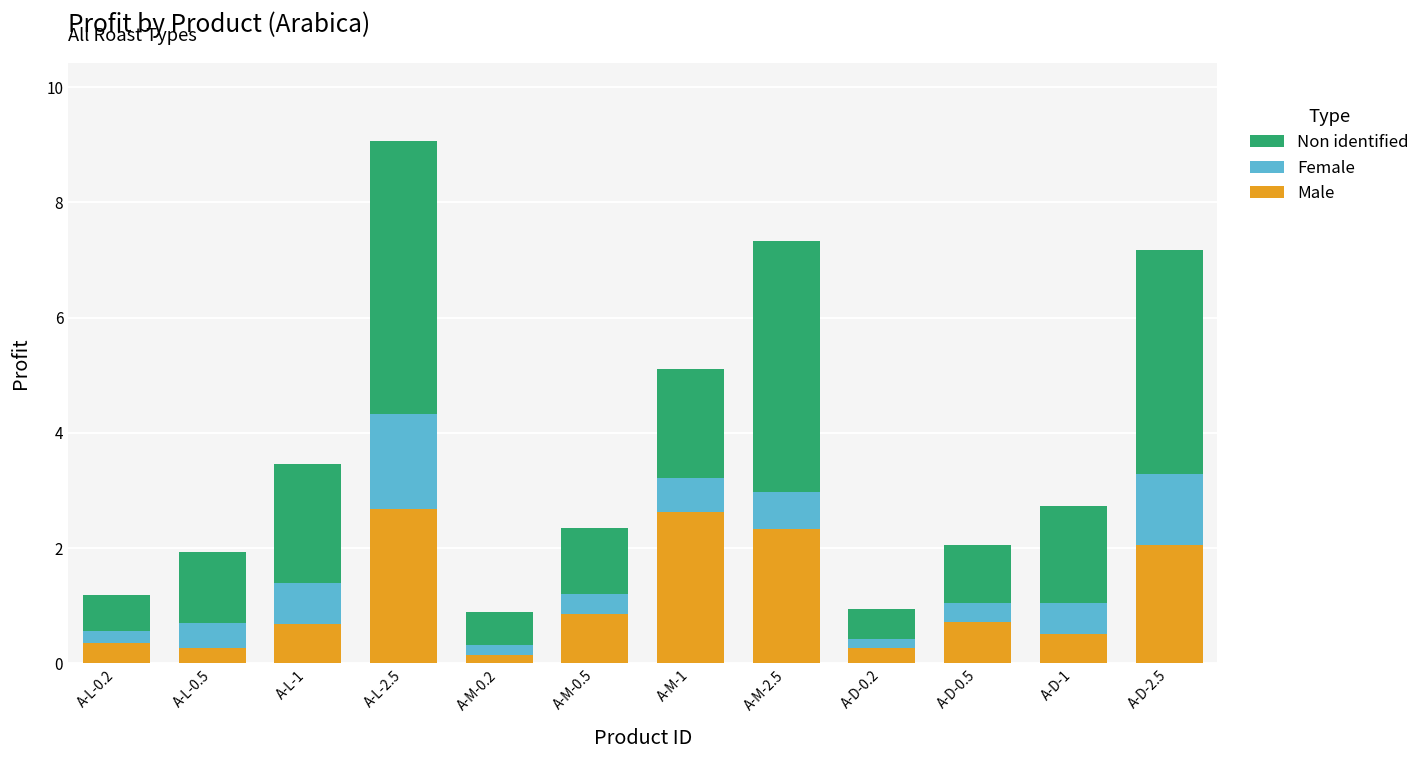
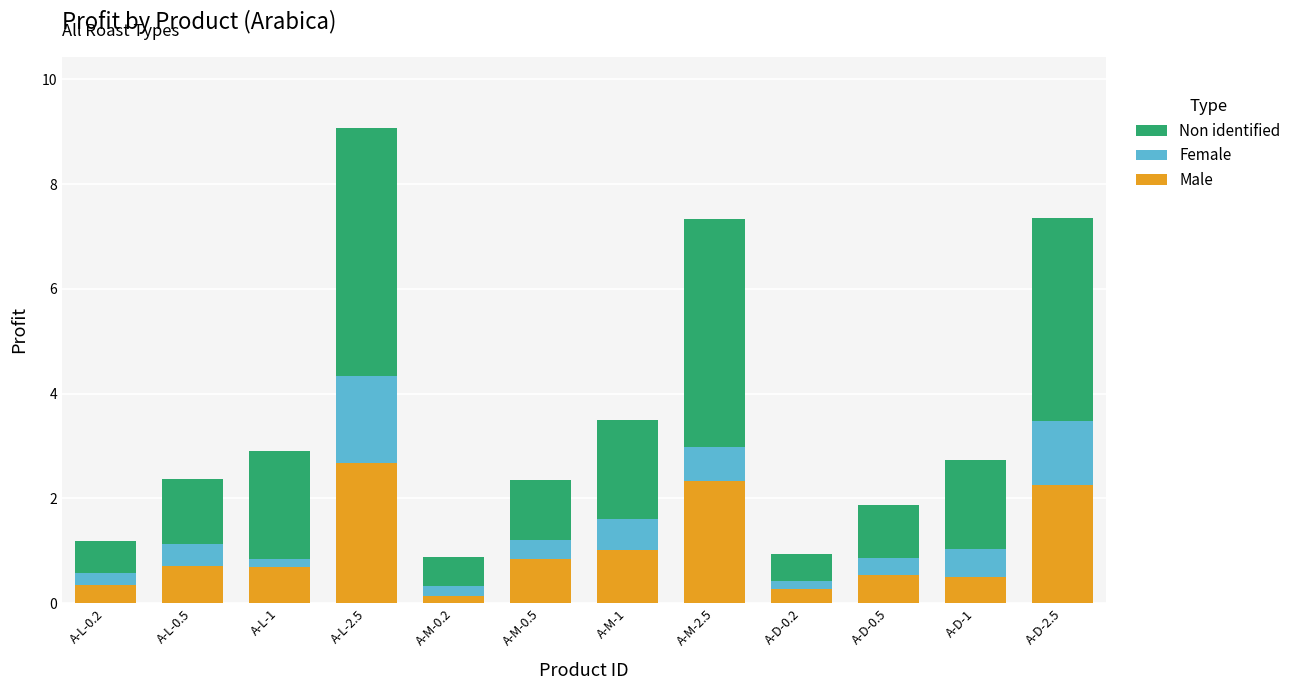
  {
    "Male": {
      "A-L-0.2": 0.3,
-     "A-L-0.5": 0.3,
+     "A-L-0.5": 0.7,
      "A-L-1": 0.7,
      "A-L-2.5": 2.7,
      "A-M-0.2": 0.1,
      "A-M-0.5": 0.9,
-     "A-M-1": 2.6,
+     "A-M-1": 1.0,
      "A-M-2.5": 2.3,
      "A-D-0.2": 0.3,
-     "A-D-0.5": 0.7,
+     "A-D-0.5": 0.5,
      "A-D-1": 0.5,
-     "A-D-2.5": 2.1
+     "A-D-2.5": 2.2
    },
    "Female": {
      "A-L-0.2": 0.2,
      "A-L-0.5": 0.4,
-     "A-L-1": 0.7,
+     "A-L-1": 0.2,
      "A-L-2.5": 1.6,
      "A-M-0.2": 0.2,
      "A-M-0.5": 0.4,
      "A-M-1": 0.6,
      "A-M-2.5": 0.6,
      "A-D-0.2": 0.2,
      "A-D-0.5": 0.3,
      "A-D-1": 0.5,
      "A-D-2.5": 1.2
    },
    "Non identified": {
      "A-L-0.2": 0.6,
      "A-L-0.5": 1.2,
      "A-L-1": 2.1,
      "A-L-2.5": 4.7,
      "A-M-0.2": 0.6,
      "A-M-0.5": 1.1,
      "A-M-1": 1.9,
      "A-M-2.5": 4.4,
      "A-D-0.2": 0.5,
      "A-D-0.5": 1.0,
      "A-D-1": 1.7,
      "A-D-2.5": 3.9
    }
  }
